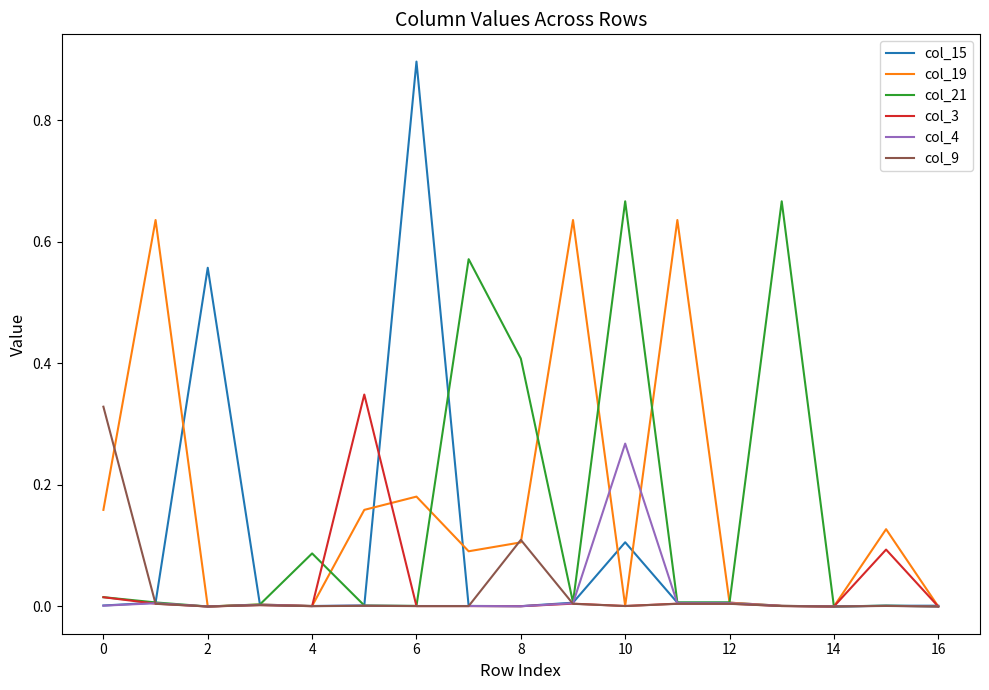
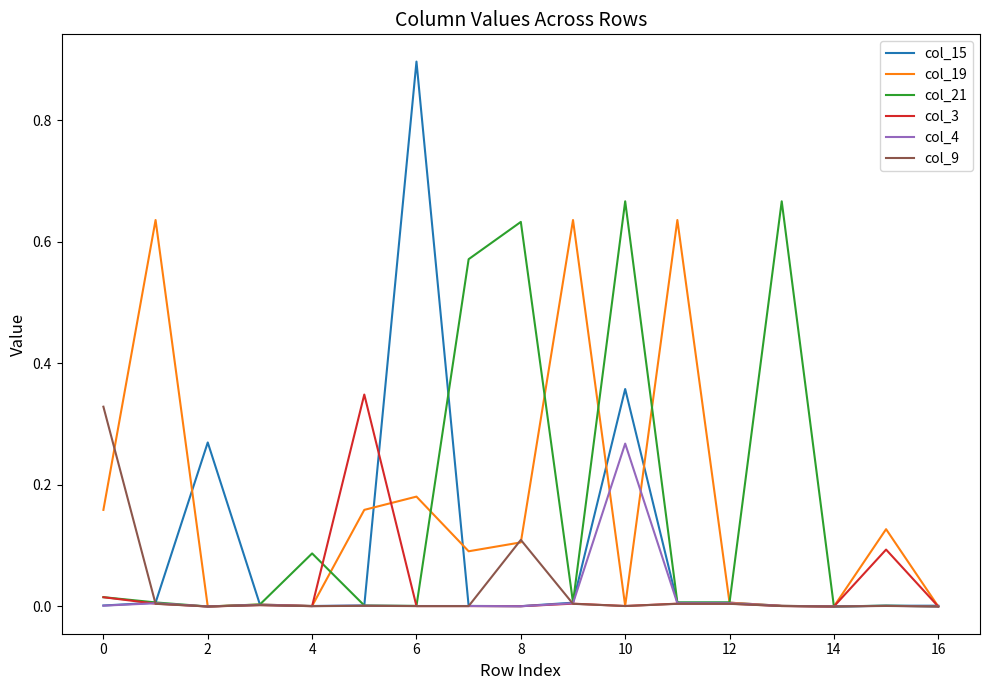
  {
    "col_15": {
-     "2": 0.56,
+     "2": 0.27,
      "6": 0.90,
-     "10": 0.11
+     "10": 0.36
    },
    "col_19": {
      "0": 0.16,
      "6": 0.18
    },
    "col_21": {
      "4": 0.09,
-     "8": 0.41,
+     "8": 0.63,
      "10": 0.67
    },
    "col_4": {
      "10": 0.27
    },
    "col_9": {
      "0": 0.33
    }
  }
